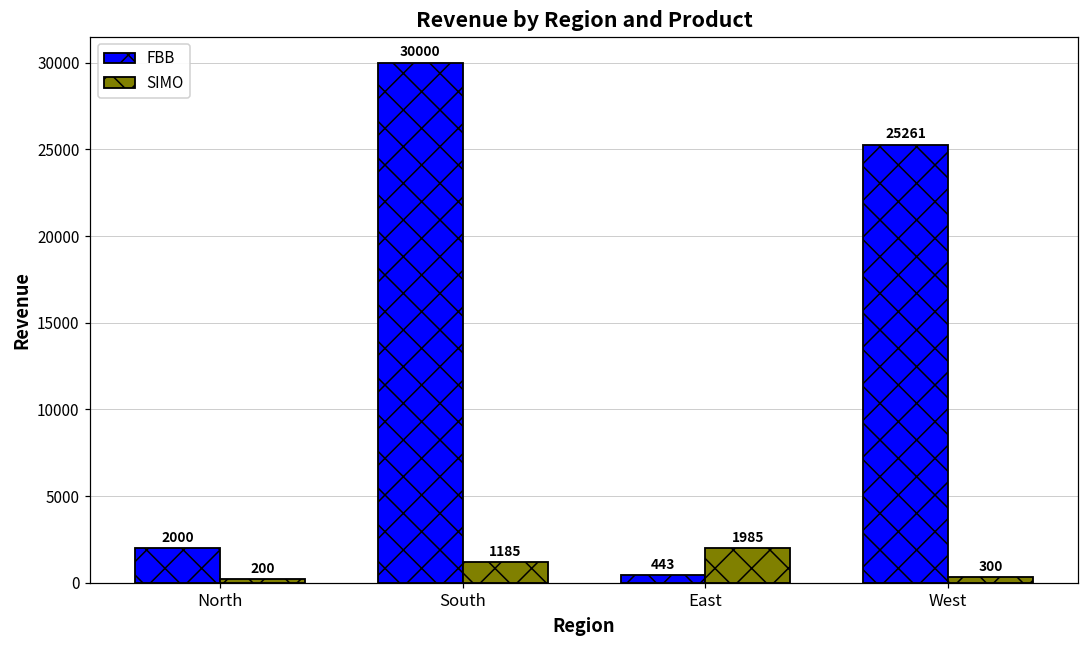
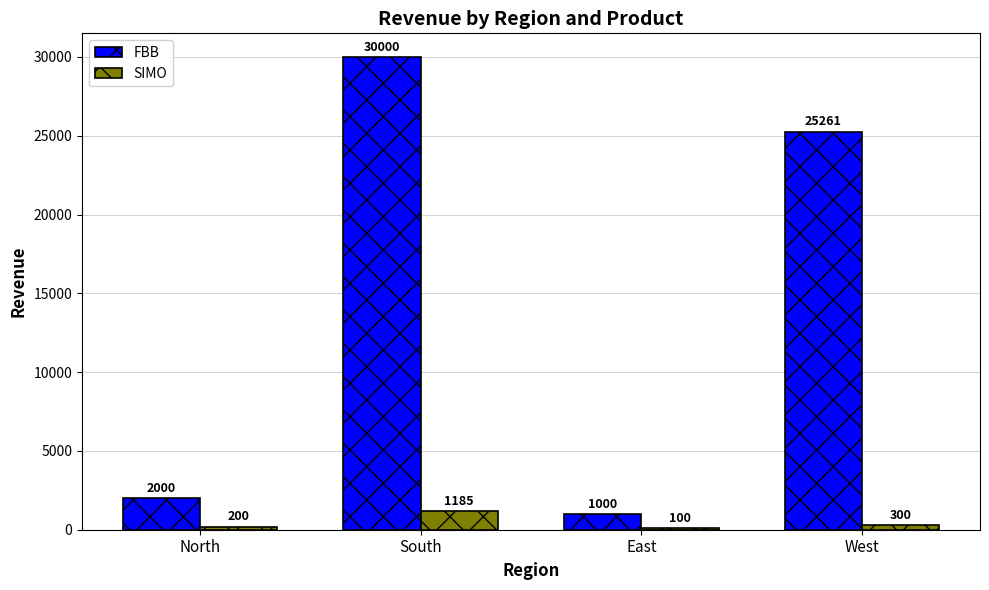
  {
    "FBB": {
      "North": 2000,
      "South": 30000,
-     "East": 443,
+     "East": 1000,
      "West": 25261
    },
    "SIMO": {
      "North": 200,
      "South": 1185,
-     "East": 1985,
+     "East": 100,
      "West": 300
    }
  }
